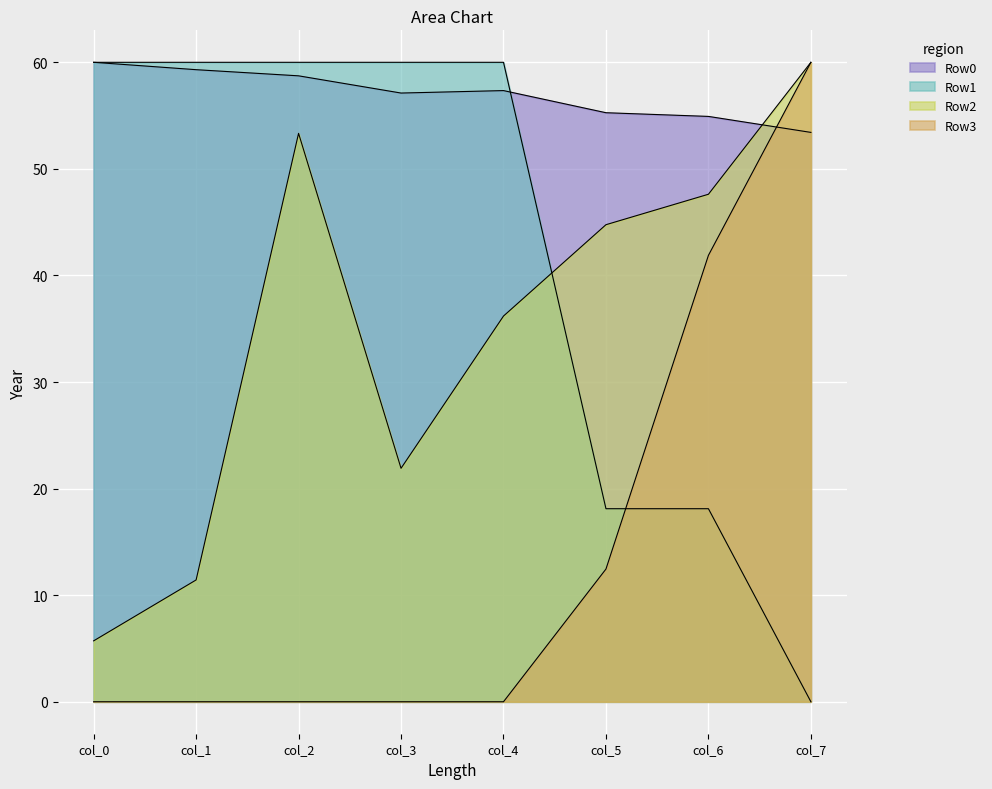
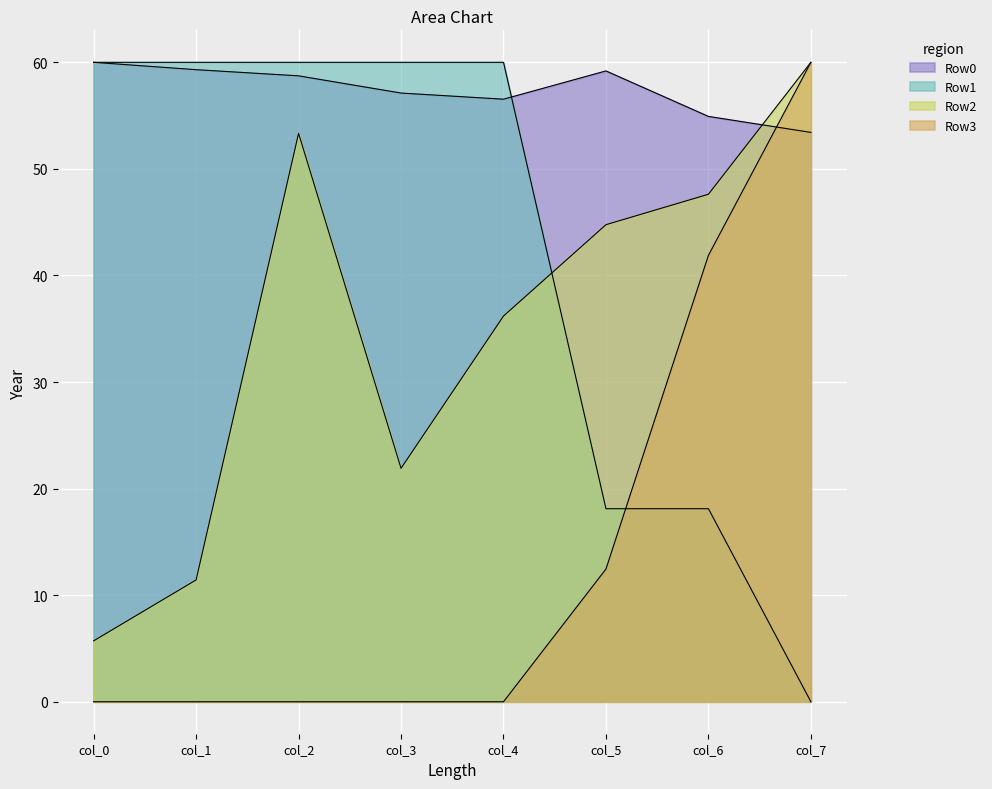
  {
    "Row0": {
      "col_1": 59.3,
      "col_2": 58.7,
      "col_3": 57.1,
-     "col_4": 57.3,
-     "col_5": 55.3,
+     "col_4": 56.5,
+     "col_5": 59.2,
      "col_6": 54.9,
      "col_7": 53.4
    },
    "Row1": {
      "col_1": 60.0,
      "col_2": 60.0,
      "col_3": 60.0,
      "col_4": 60.0,
      "col_5": 18.1,
      "col_6": 18.1,
      "col_7": 0.0
    }
  }
